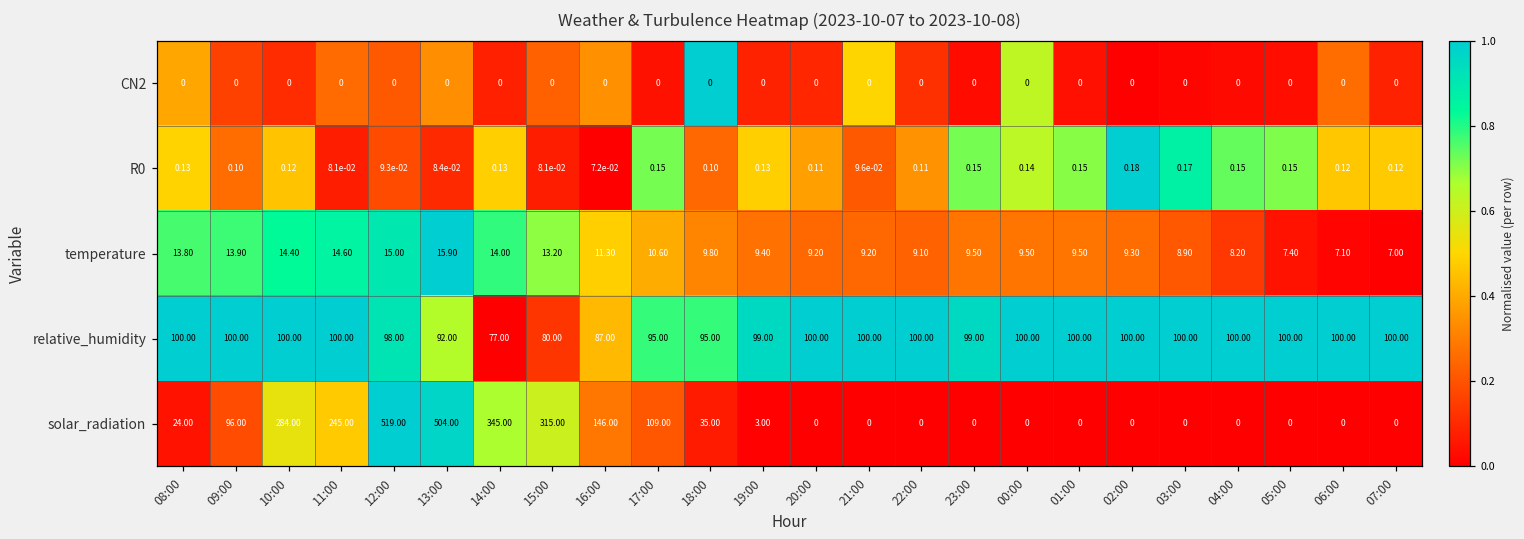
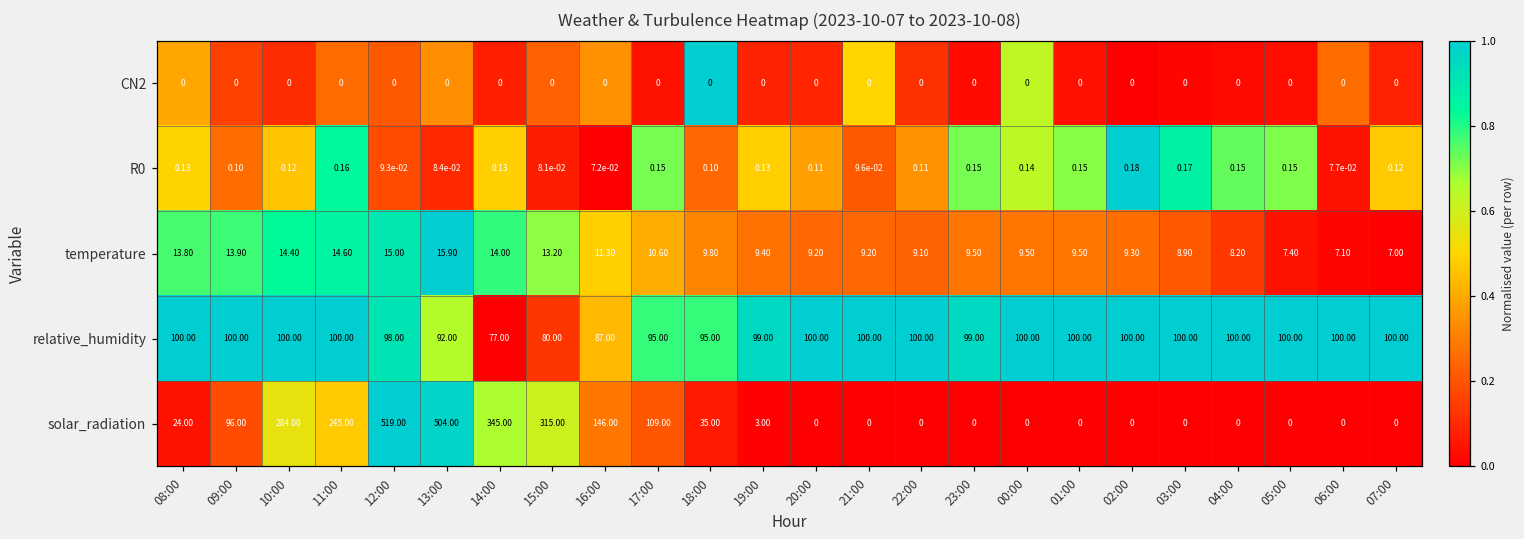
  {
    "CN2": {
      "08:00": "0",
      "09:00": "0",
      "10:00": "0",
      "11:00": "0",
      "12:00": "0",
      "13:00": "0",
      "14:00": "0",
      "15:00": "0",
      "16:00": "0",
      "17:00": "0",
      "18:00": "0",
      "19:00": "0",
      "20:00": "0",
      "21:00": "0",
      "22:00": "0",
      "23:00": "0",
      "00:00": "0",
      "01:00": "0",
      "02:00": "0",
      "03:00": "0",
      "04:00": "0",
      "05:00": "0",
      "06:00": "0",
      "07:00": "0"
    },
    "R0": {
      "08:00": "0.13",
      "09:00": "0.10",
      "10:00": "0.12",
-     "11:00": "8.1e-02",
+     "11:00": "0.16",
      "12:00": "9.3e-02",
      "13:00": "8.4e-02",
      "14:00": "0.13",
      "15:00": "8.1e-02",
      "16:00": "7.2e-02",
      "17:00": "0.15",
      "18:00": "0.10",
      "19:00": "0.13",
      "20:00": "0.11",
      "21:00": "9.6e-02",
      "22:00": "0.11",
      "23:00": "0.15",
      "00:00": "0.14",
      "01:00": "0.15",
      "02:00": "0.18",
      "03:00": "0.17",
      "04:00": "0.15",
      "05:00": "0.15",
-     "06:00": "0.12",
+     "06:00": "7.7e-02",
      "07:00": "0.12"
    },
    "temperature": {
      "08:00": "13.80",
      "09:00": "13.90",
      "10:00": "14.40",
      "11:00": "14.60",
      "12:00": "15.00",
      "13:00": "15.90",
      "14:00": "14.00",
      "15:00": "13.20",
      "16:00": "11.30",
      "17:00": "10.60",
      "18:00": "9.80",
      "19:00": "9.40",
      "20:00": "9.20",
      "21:00": "9.20",
      "22:00": "9.10",
      "23:00": "9.50",
      "00:00": "9.50",
      "01:00": "9.50",
      "02:00": "9.30",
      "03:00": "8.90",
      "04:00": "8.20",
      "05:00": "7.40",
      "06:00": "7.10",
      "07:00": "7.00"
    },
    "relative_humidity": {
      "08:00": "100.00",
      "09:00": "100.00",
      "10:00": "100.00",
      "11:00": "100.00",
      "12:00": "98.00",
      "13:00": "92.00",
      "14:00": "77.00",
      "15:00": "80.00",
      "16:00": "87.00",
      "17:00": "95.00",
      "18:00": "95.00",
      "19:00": "99.00",
      "20:00": "100.00",
      "21:00": "100.00",
      "22:00": "100.00",
      "23:00": "99.00",
      "00:00": "100.00",
      "01:00": "100.00",
      "02:00": "100.00",
      "03:00": "100.00",
      "04:00": "100.00",
      "05:00": "100.00",
      "06:00": "100.00",
      "07:00": "100.00"
    },
    "solar_radiation": {
      "08:00": "24.00",
      "09:00": "96.00",
      "10:00": "284.00",
      "11:00": "245.00",
      "12:00": "519.00",
      "13:00": "504.00",
      "14:00": "345.00",
      "15:00": "315.00",
      "16:00": "146.00",
      "17:00": "109.00",
      "18:00": "35.00",
      "19:00": "3.00",
      "20:00": "0",
      "21:00": "0",
      "22:00": "0",
      "23:00": "0",
      "00:00": "0",
      "01:00": "0",
      "02:00": "0",
      "03:00": "0",
      "04:00": "0",
      "05:00": "0",
      "06:00": "0",
      "07:00": "0"
    }
  }
